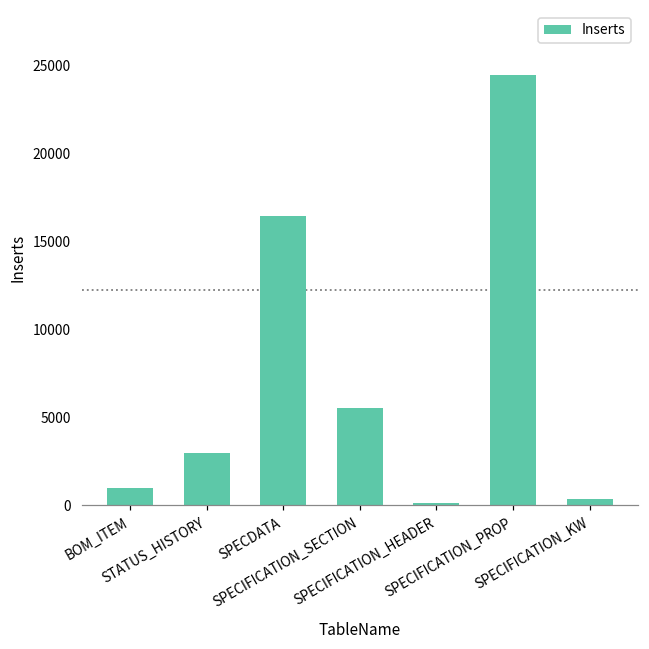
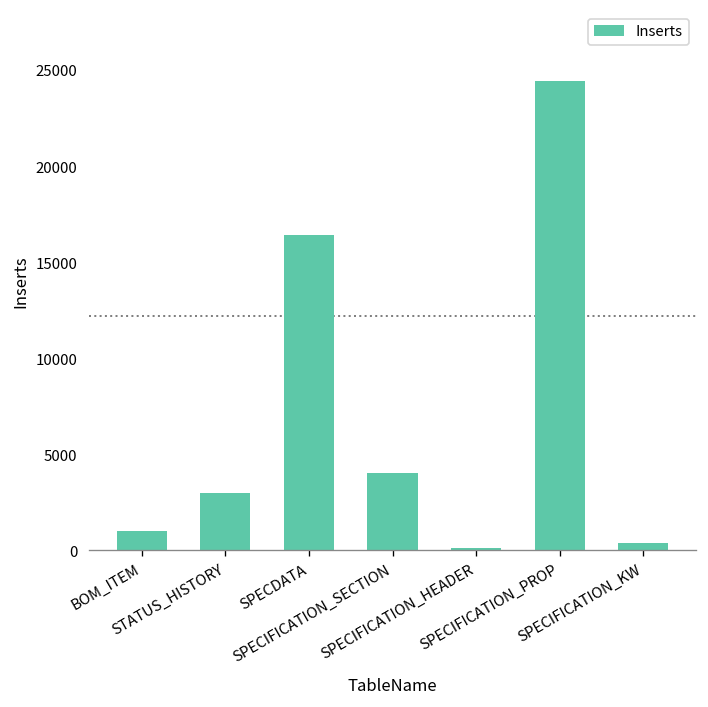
  {
    "BOM_ITEM": 1000,
    "STATUS_HISTORY": 3000,
    "SPECDATA": 16400,
-   "SPECIFICATION_SECTION": 5500,
+   "SPECIFICATION_SECTION": 4000,
    "SPECIFICATION_PROP": 24400,
    "SPECIFICATION_KW": 400
  }
